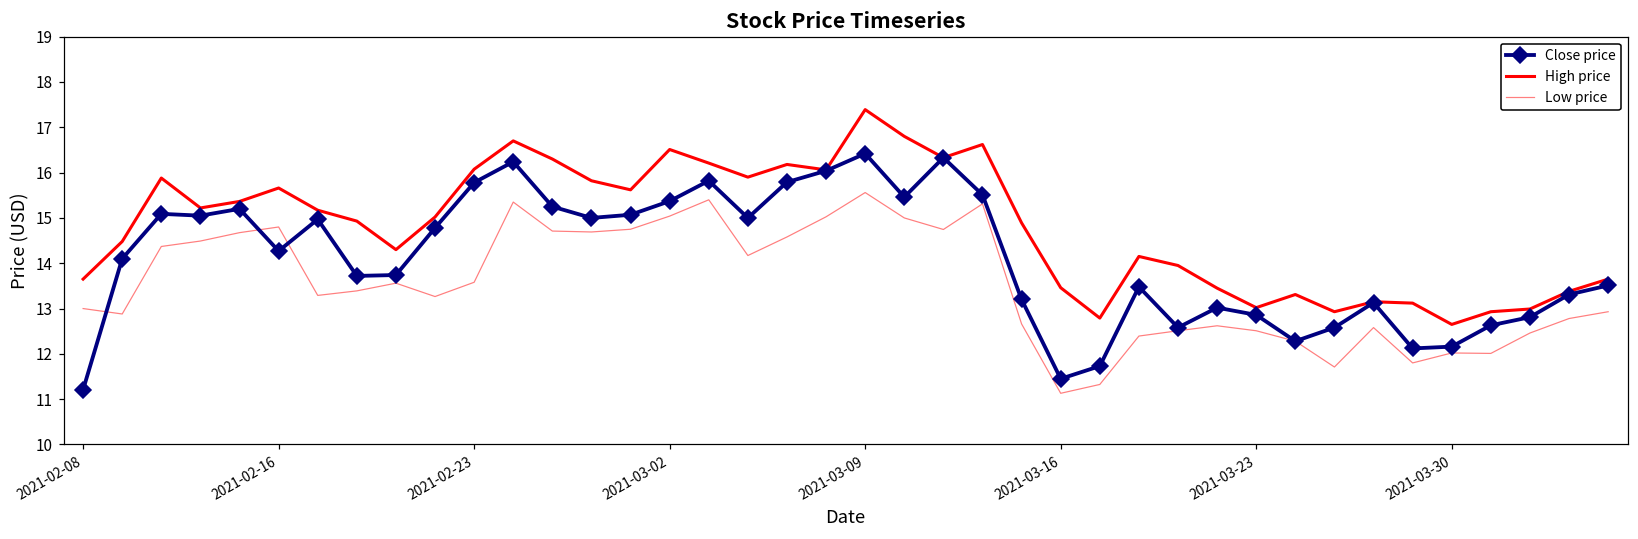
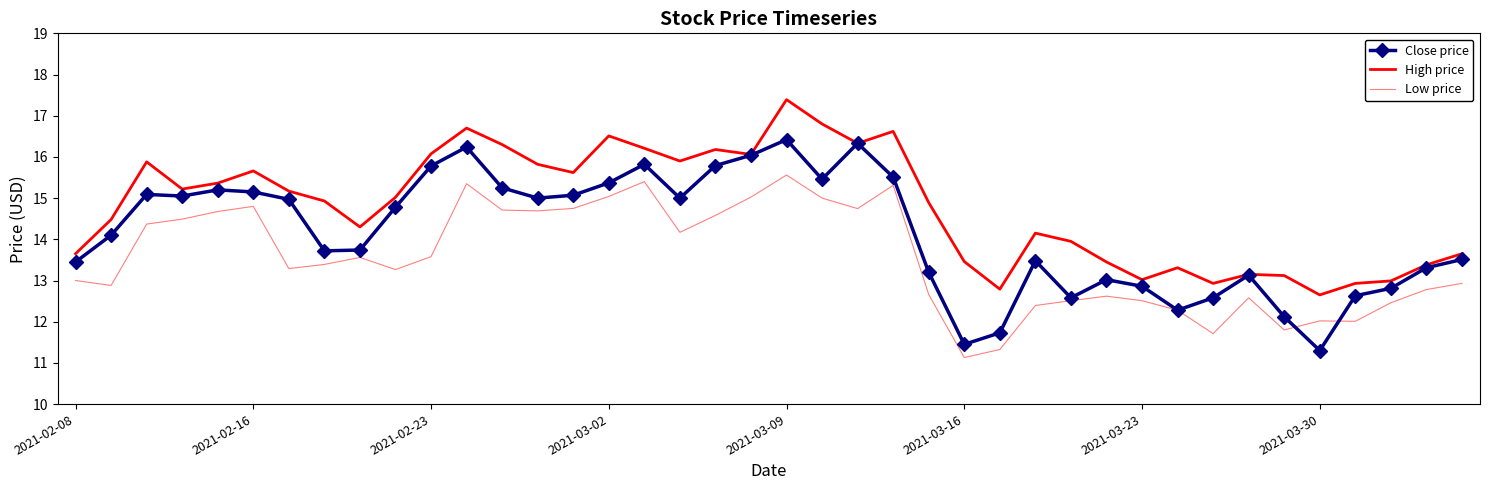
  {
    "Close price": {
-     "2021-02-08": 11.2,
-     "2021-02-16": 14.3,
+     "2021-02-08": 13.5,
+     "2021-02-16": 15.2,
      "2021-02-23": 15.8,
      "2021-03-02": 15.4,
      "2021-03-09": 16.4,
      "2021-03-16": 11.5,
      "2021-03-23": 12.9,
-     "2021-03-30": 12.2
+     "2021-03-30": 11.3
    }
  }
